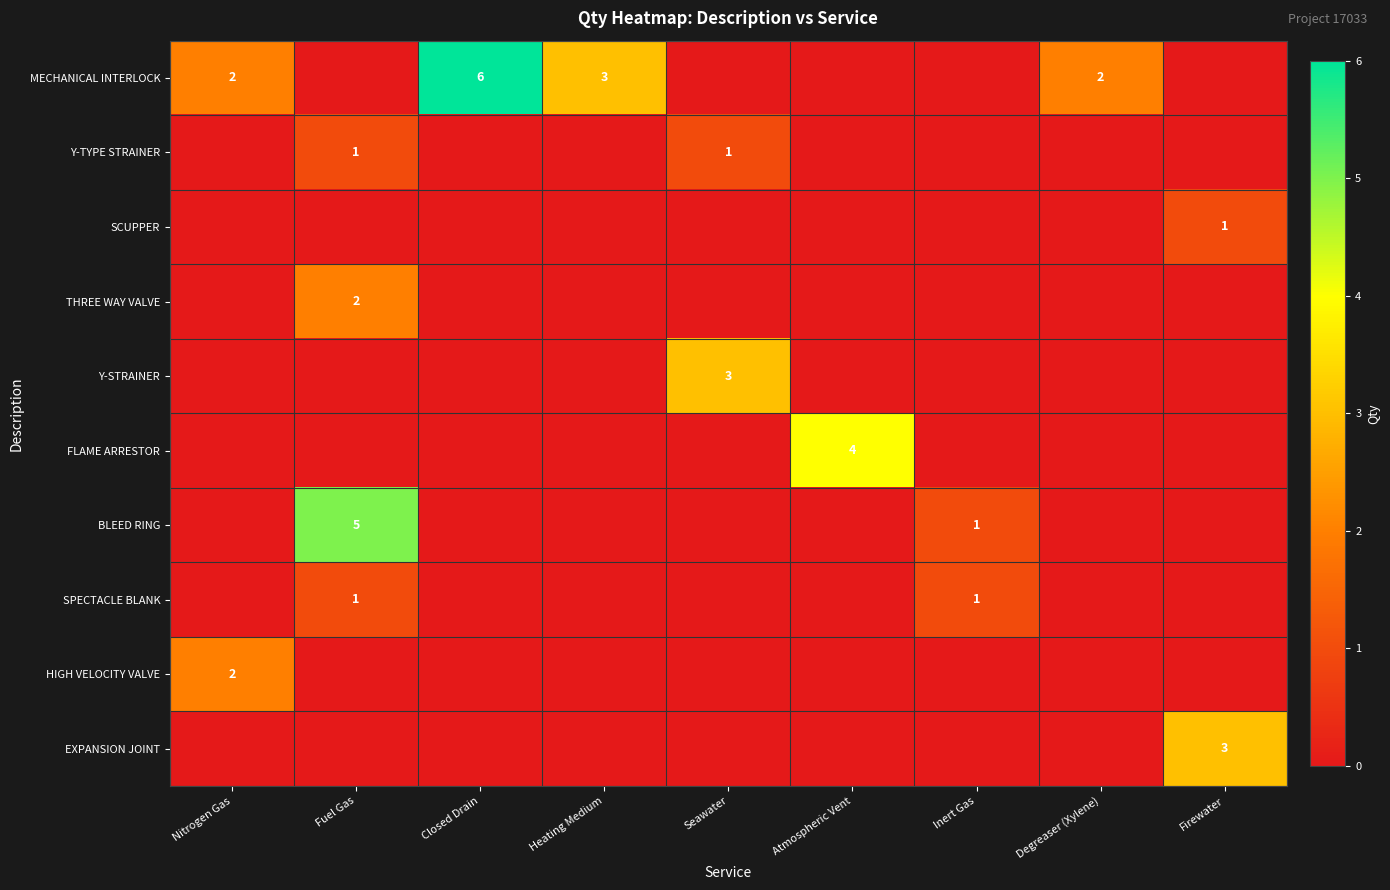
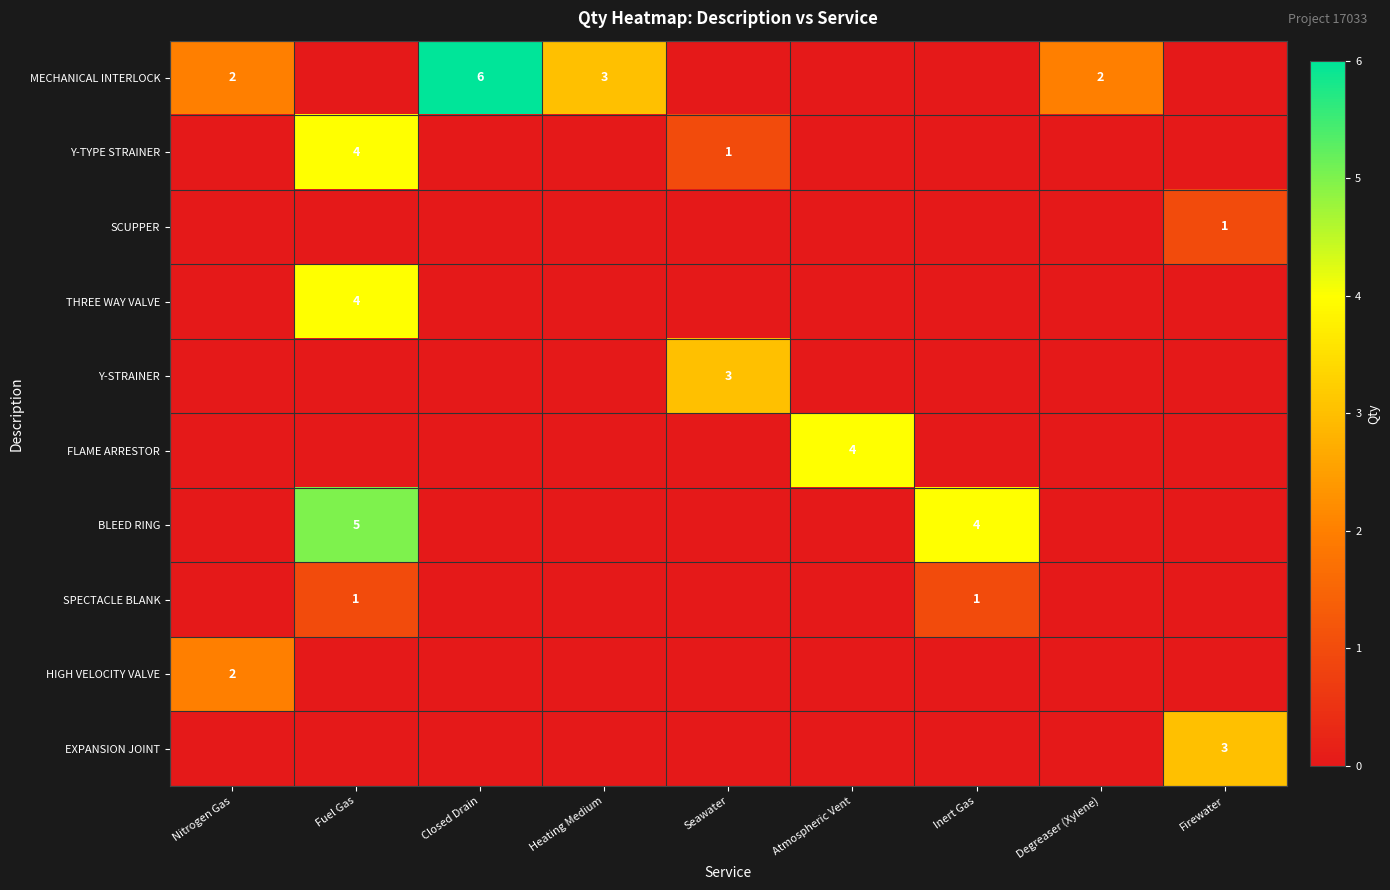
  {
    "MECHANICAL INTERLOCK": {
      "Nitrogen Gas": 2,
      "Closed Drain": 6,
      "Heating Medium": 3,
      "Degreaser (Xylene)": 2
    },
    "Y-TYPE STRAINER": {
-     "Fuel Gas": 1,
+     "Fuel Gas": 4,
      "Seawater": 1
    },
    "SCUPPER": {
      "Firewater": 1
    },
    "THREE WAY VALVE": {
-     "Fuel Gas": 2
+     "Fuel Gas": 4
    },
    "Y-STRAINER": {
      "Seawater": 3
    },
    "FLAME ARRESTOR": {
      "Atmospheric Vent": 4
    },
    "BLEED RING": {
      "Fuel Gas": 5,
-     "Inert Gas": 1
+     "Inert Gas": 4
    },
    "SPECTACLE BLANK": {
      "Fuel Gas": 1,
      "Inert Gas": 1
    },
    "HIGH VELOCITY VALVE": {
      "Nitrogen Gas": 2
    },
    "EXPANSION JOINT": {
      "Firewater": 3
    }
  }
